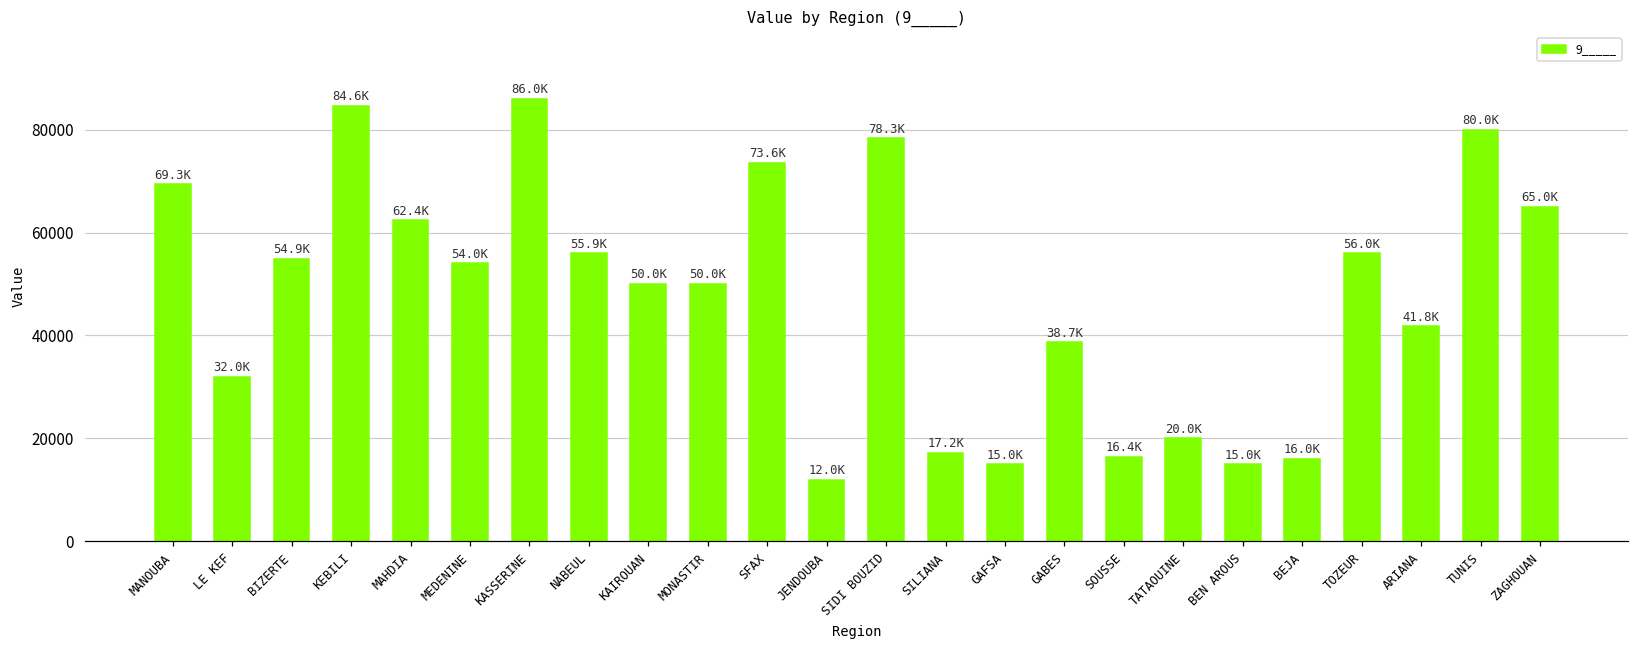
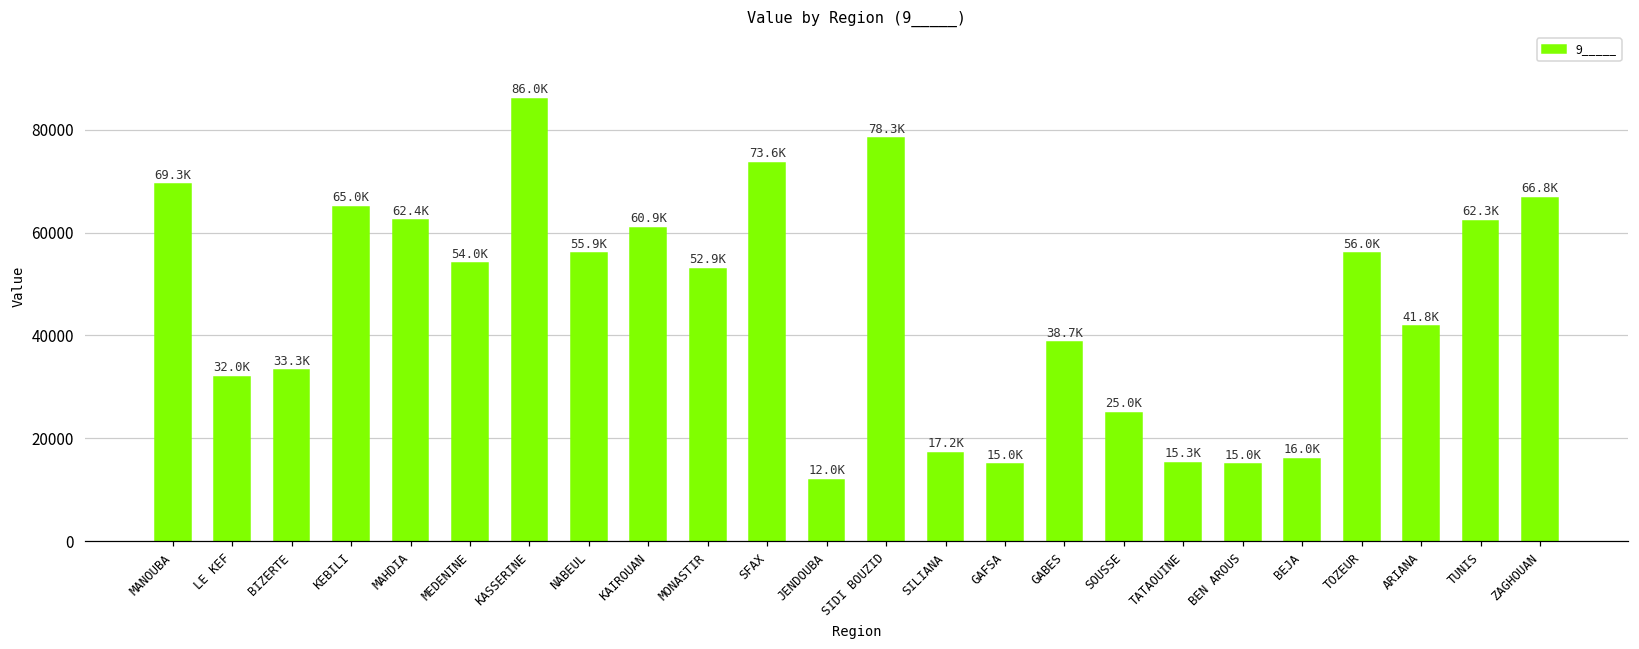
  {
    "MANOUBA": "69.3K",
    "LE KEF": "32.0K",
-   "BIZERTE": "54.9K",
-   "KEBILI": "84.6K",
+   "BIZERTE": "33.3K",
+   "KEBILI": "65.0K",
    "MAHDIA": "62.4K",
    "MEDENINE": "54.0K",
    "KASSERINE": "86.0K",
    "NABEUL": "55.9K",
-   "KAIROUAN": "50.0K",
-   "MONASTIR": "50.0K",
+   "KAIROUAN": "60.9K",
+   "MONASTIR": "52.9K",
    "SFAX": "73.6K",
    "JENDOUBA": "12.0K",
    "SIDI BOUZID": "78.3K",
    "SILIANA": "17.2K",
    "GAFSA": "15.0K",
    "GABES": "38.7K",
-   "SOUSSE": "16.4K",
-   "TATAOUINE": "20.0K",
+   "SOUSSE": "25.0K",
+   "TATAOUINE": "15.3K",
    "BEN AROUS": "15.0K",
    "BEJA": "16.0K",
    "TOZEUR": "56.0K",
    "ARIANA": "41.8K",
-   "TUNIS": "80.0K",
-   "ZAGHOUAN": "65.0K"
+   "TUNIS": "62.3K",
+   "ZAGHOUAN": "66.8K"
  }
